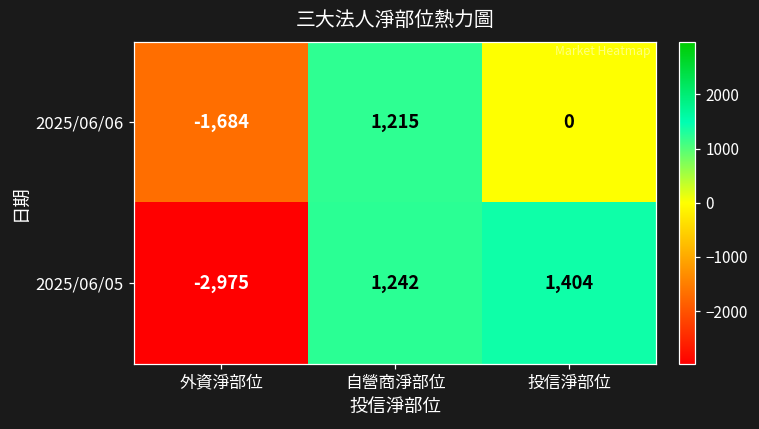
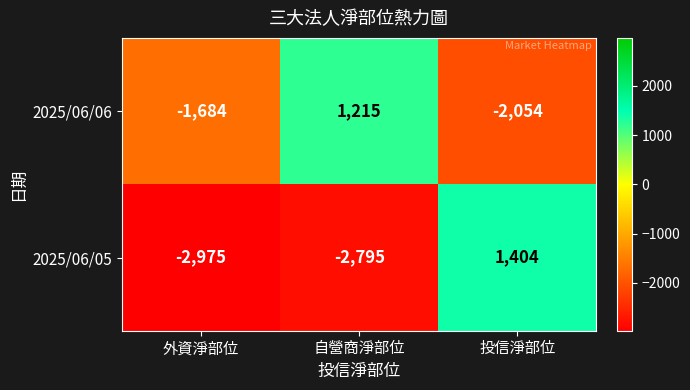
  {
    "2025/06/06": {
      "外資淨部位": "-1,684",
      "自營商淨部位": "1,215",
-     "投信淨部位": "0"
+     "投信淨部位": "-2,054"
    },
    "2025/06/05": {
      "外資淨部位": "-2,975",
-     "自營商淨部位": "1,242",
+     "自營商淨部位": "-2,795",
      "投信淨部位": "1,404"
    }
  }
